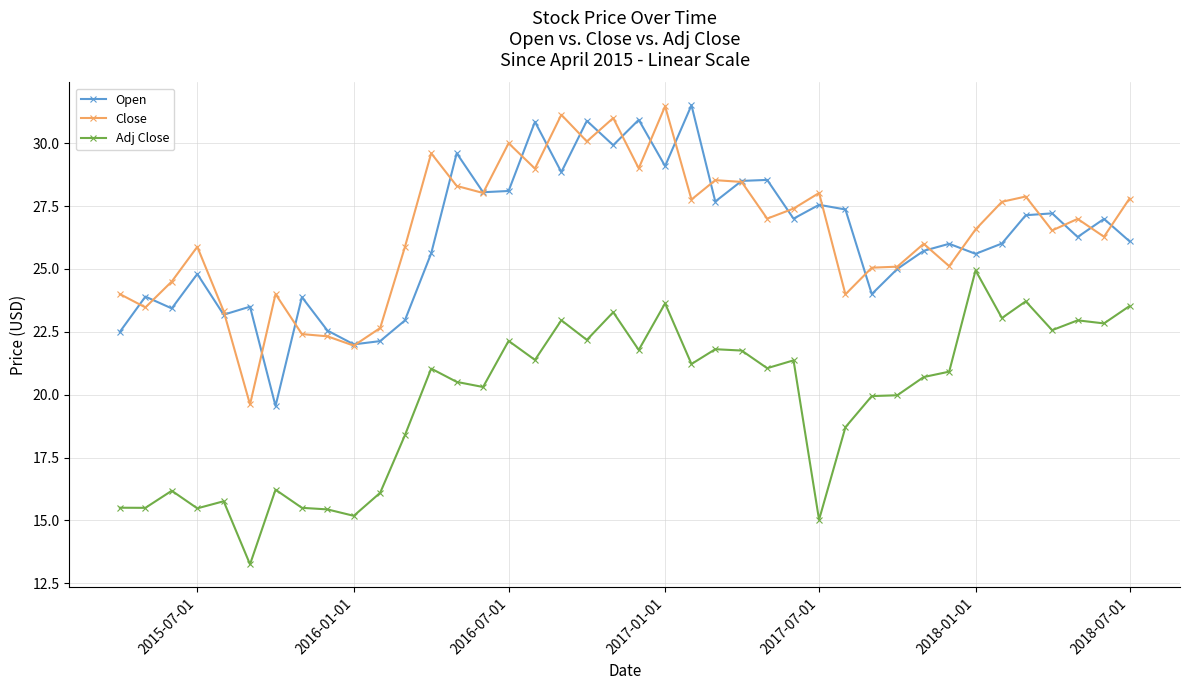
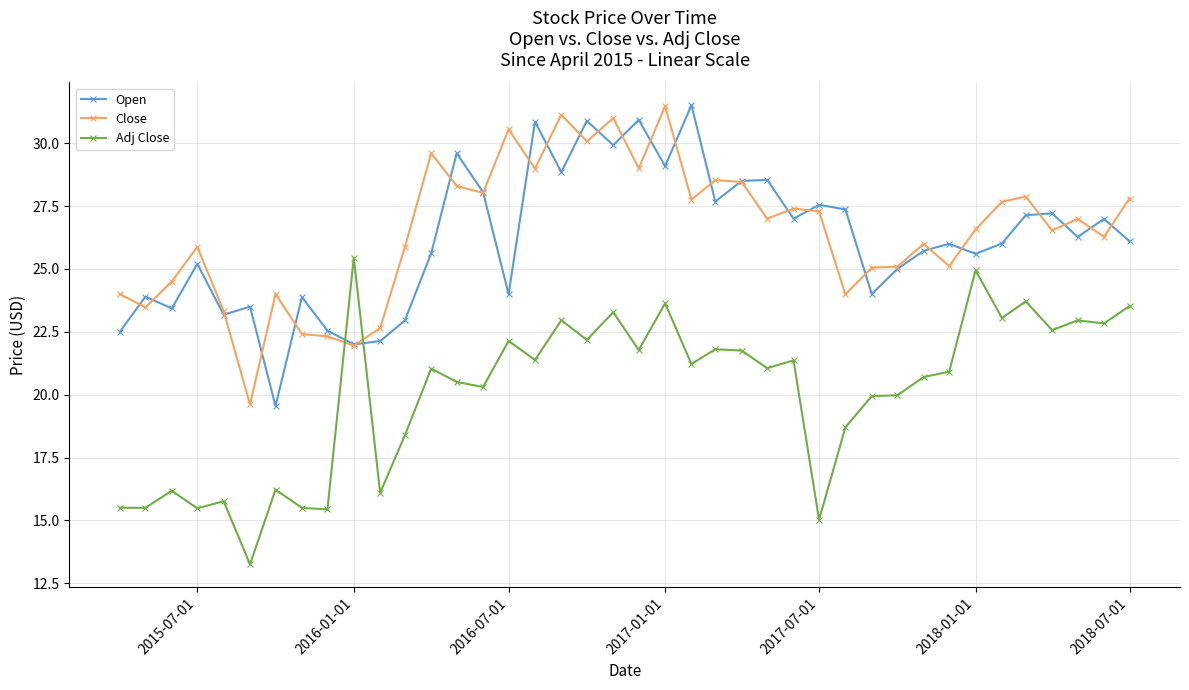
  {
    "Open": {
-     "2015-07-01": 24.8,
-     "2016-07-01": 28.1,
+     "2015-07-01": 25.2,
+     "2016-07-01": 24.0,
      "2017-01-01": 29.1,
      "2017-07-01": 27.6,
      "2018-01-01": 25.6,
      "2018-07-01": 26.1
    },
    "Close": {
      "2015-07-01": 25.9,
-     "2016-07-01": 30.0,
+     "2016-07-01": 30.6,
      "2017-01-01": 31.5,
-     "2017-07-01": 28.0,
+     "2017-07-01": 27.3,
      "2018-01-01": 26.6,
      "2018-07-01": 27.8
    },
    "Adj Close": {
      "2015-07-01": 15.5,
-     "2016-01-01": 15.2,
+     "2016-01-01": 25.4,
      "2016-07-01": 22.1,
      "2017-01-01": 23.6,
      "2017-07-01": 15.0,
      "2018-01-01": 24.9,
      "2018-07-01": 23.5
    }
  }
